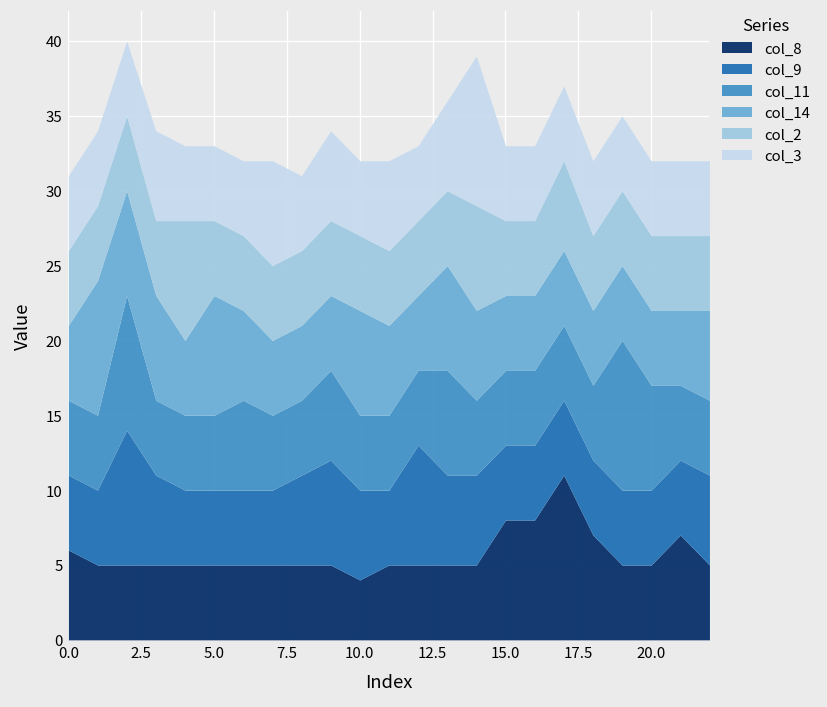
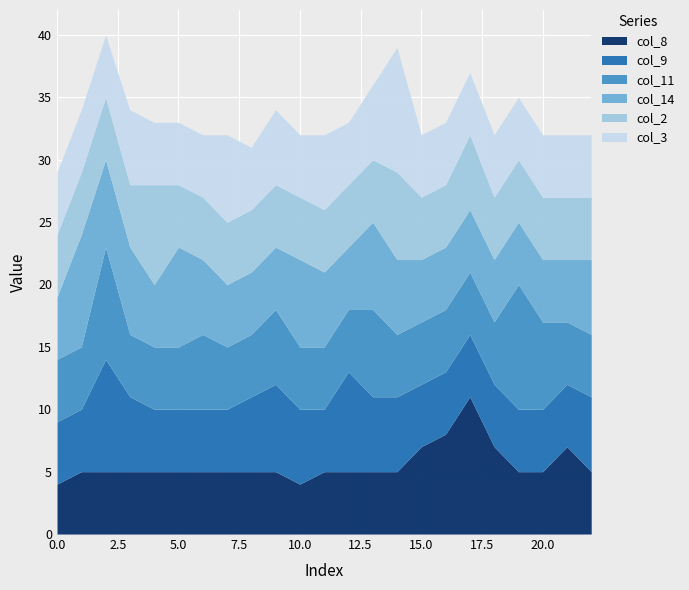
  {
    "col_8": {
-     "0.0": 6,
+     "0.0": 4,
      "5.0": 5,
      "10.0": 4,
-     "15.0": 8,
+     "15.0": 7,
      "20.0": 5
    }
  }
